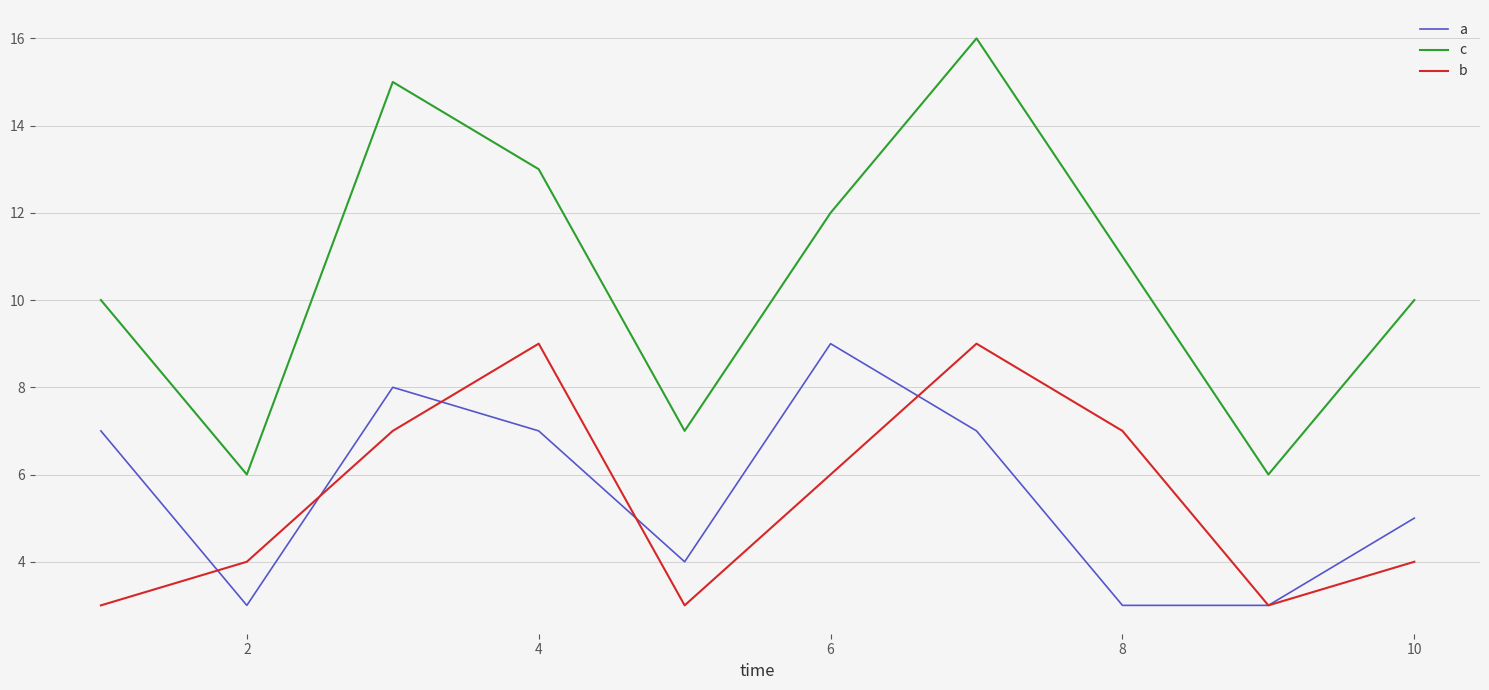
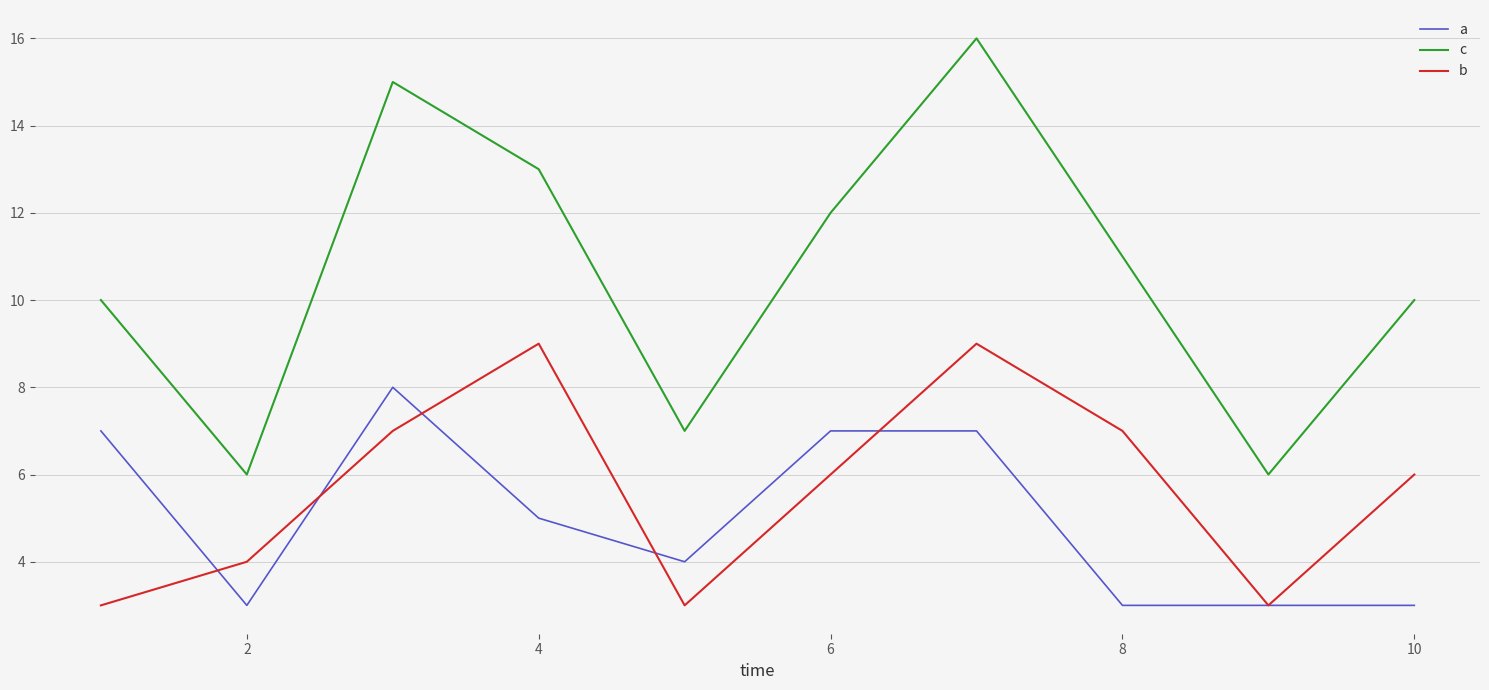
  {
    "a": {
      "2": 3,
-     "4": 7,
-     "6": 9,
+     "4": 5,
+     "6": 7,
      "8": 3,
-     "10": 5
+     "10": 3
    },
    "c": {
      "2": 6,
      "4": 13,
      "6": 12,
      "8": 11,
      "10": 10
    },
    "b": {
      "2": 4,
      "4": 9,
      "6": 6,
      "8": 7,
-     "10": 4
+     "10": 6
    }
  }
